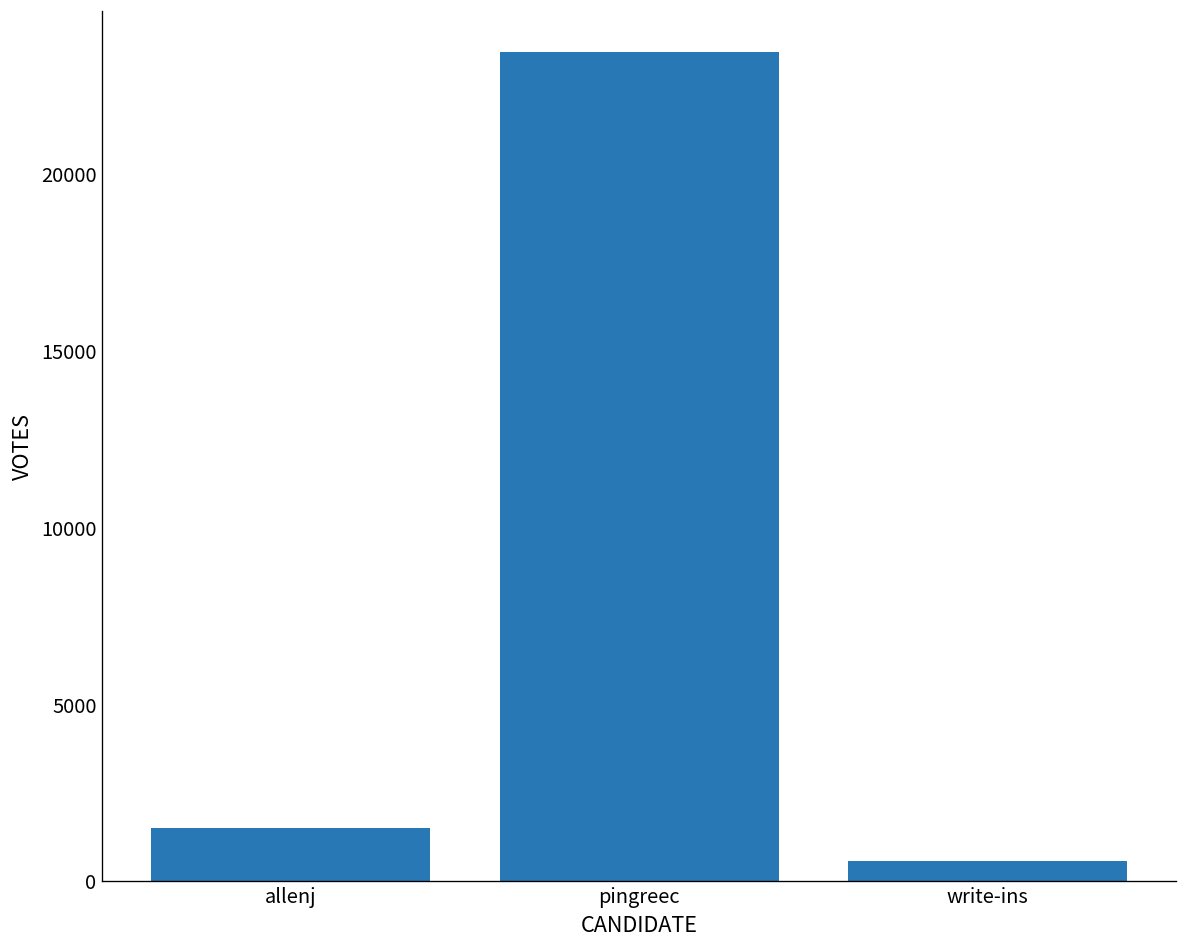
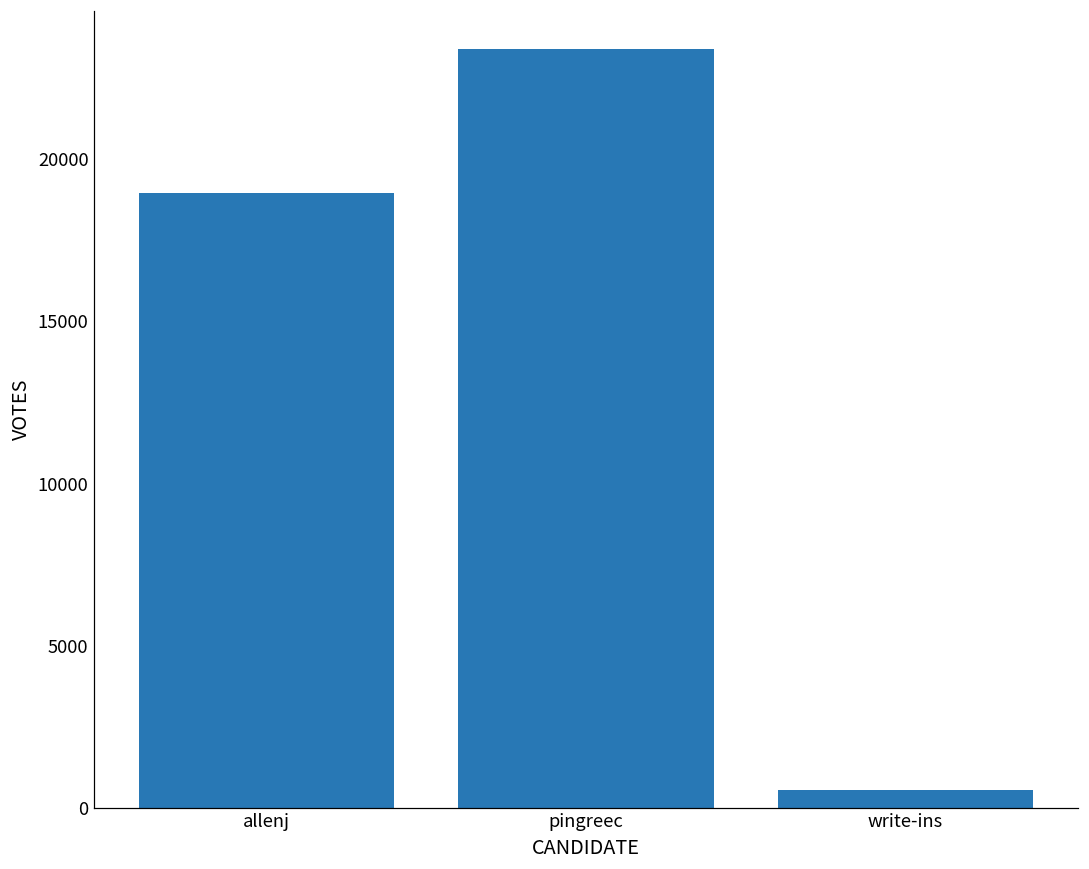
  {
-   "allenj": 1500,
+   "allenj": 19000,
    "pingreec": 23400,
    "write-ins": 500
  }
